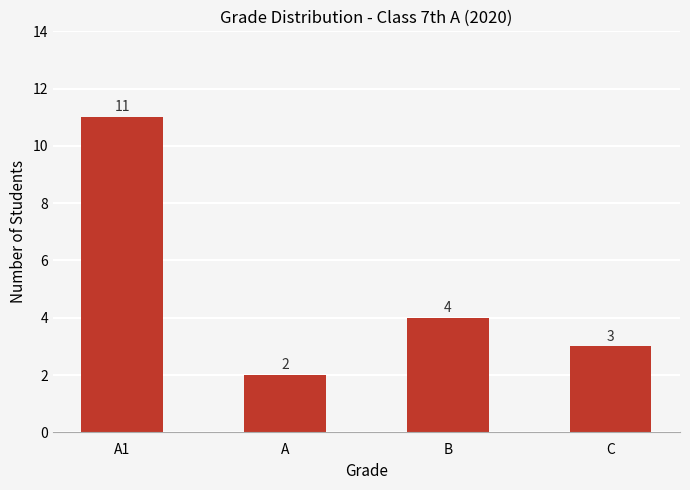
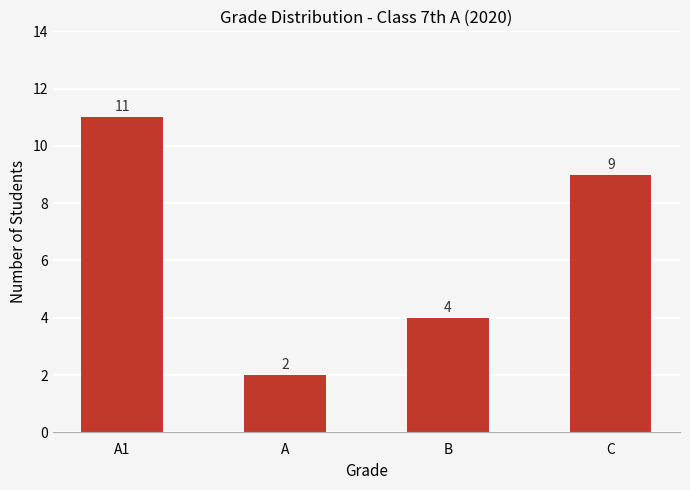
  {
    "A1": 11,
    "A": 2,
    "B": 4,
-   "C": 3
+   "C": 9
  }
